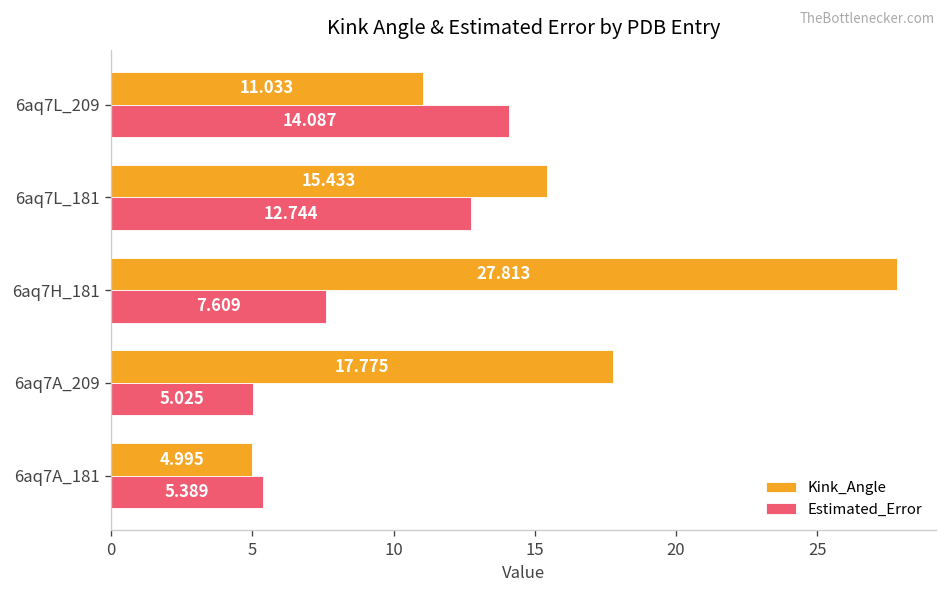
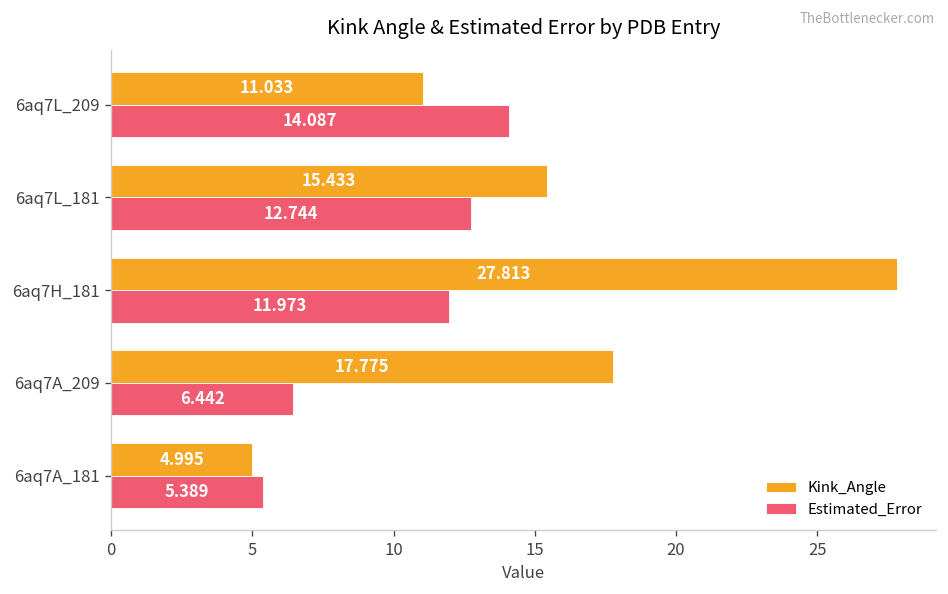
  {
    "Kink_Angle": {
      "6aq7L_209": 11.033,
      "6aq7L_181": 15.433,
      "6aq7H_181": 27.813,
      "6aq7A_209": 17.775,
      "6aq7A_181": 4.995
    },
    "Estimated_Error": {
      "6aq7L_209": 14.087,
      "6aq7L_181": 12.744,
-     "6aq7H_181": 7.609,
-     "6aq7A_209": 5.025,
+     "6aq7H_181": 11.973,
+     "6aq7A_209": 6.442,
      "6aq7A_181": 5.389
    }
  }
